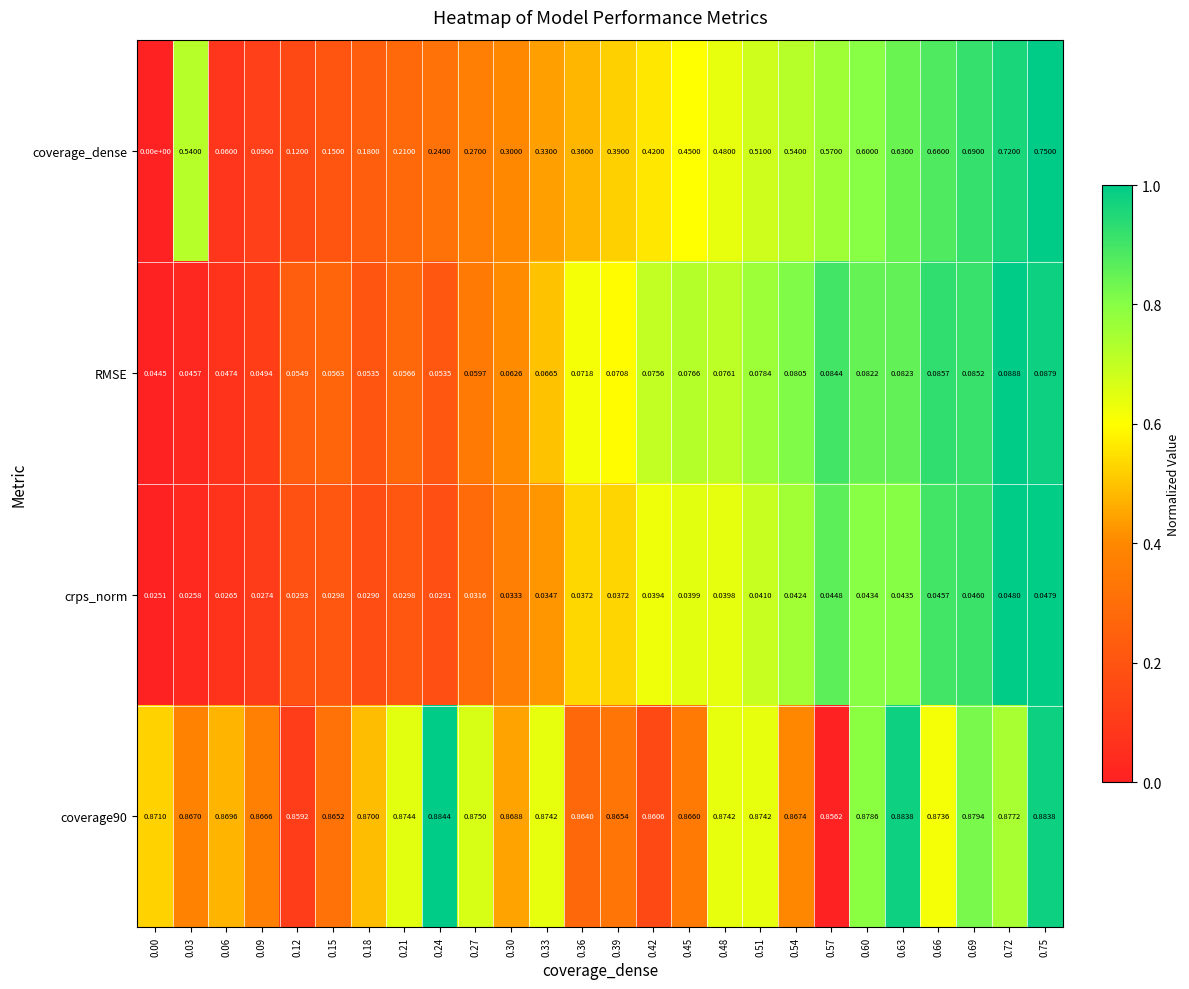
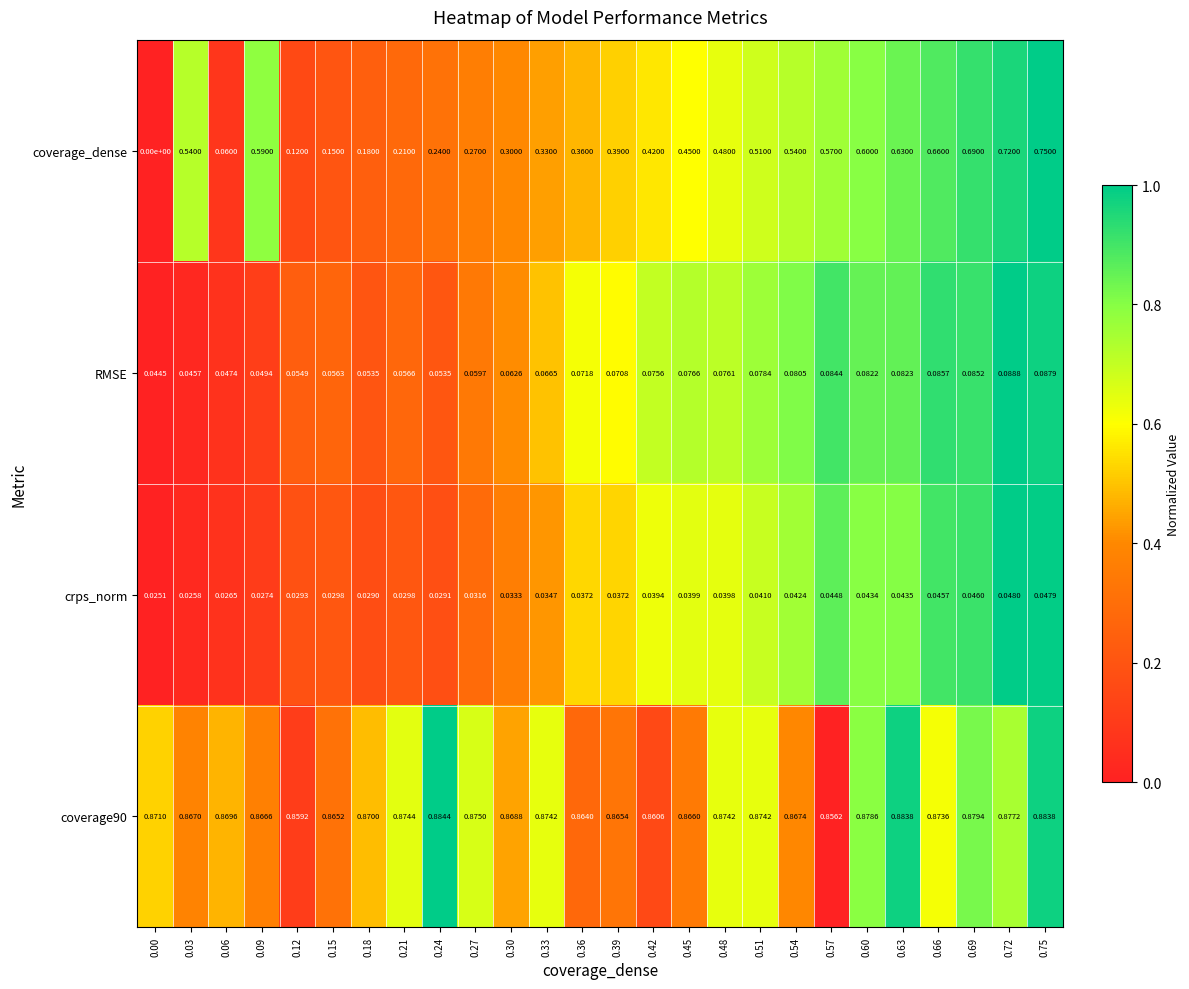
  {
    "coverage_dense": {
      "0.00": "0.00e+00",
      "0.03": "0.5400",
      "0.06": "0.0600",
-     "0.09": "0.0900",
+     "0.09": "0.5900",
      "0.12": "0.1200",
      "0.15": "0.1500",
      "0.18": "0.1800",
      "0.21": "0.2100",
      "0.24": "0.2400",
      "0.27": "0.2700",
      "0.30": "0.3000",
      "0.33": "0.3300",
      "0.36": "0.3600",
      "0.39": "0.3900",
      "0.42": "0.4200",
      "0.45": "0.4500",
      "0.48": "0.4800",
      "0.51": "0.5100",
      "0.54": "0.5400",
      "0.57": "0.5700",
      "0.60": "0.6000",
      "0.63": "0.6300",
      "0.66": "0.6600",
      "0.69": "0.6900",
      "0.72": "0.7200",
      "0.75": "0.7500"
    },
    "RMSE": {
      "0.00": "0.0445",
      "0.03": "0.0457",
      "0.06": "0.0474",
      "0.09": "0.0494",
      "0.12": "0.0549",
      "0.15": "0.0563",
      "0.18": "0.0535",
      "0.21": "0.0566",
      "0.24": "0.0535",
      "0.27": "0.0597",
      "0.30": "0.0626",
      "0.33": "0.0665",
      "0.36": "0.0718",
      "0.39": "0.0708",
      "0.42": "0.0756",
      "0.45": "0.0766",
      "0.48": "0.0761",
      "0.51": "0.0784",
      "0.54": "0.0805",
      "0.57": "0.0844",
      "0.60": "0.0822",
      "0.63": "0.0823",
      "0.66": "0.0857",
      "0.69": "0.0852",
      "0.72": "0.0888",
      "0.75": "0.0879"
    },
    "crps_norm": {
      "0.00": "0.0251",
      "0.03": "0.0258",
      "0.06": "0.0265",
      "0.09": "0.0274",
      "0.12": "0.0293",
      "0.15": "0.0298",
      "0.18": "0.0290",
      "0.21": "0.0298",
      "0.24": "0.0291",
      "0.27": "0.0316",
      "0.30": "0.0333",
      "0.33": "0.0347",
      "0.36": "0.0372",
      "0.39": "0.0372",
      "0.42": "0.0394",
      "0.45": "0.0399",
      "0.48": "0.0398",
      "0.51": "0.0410",
      "0.54": "0.0424",
      "0.57": "0.0448",
      "0.60": "0.0434",
      "0.63": "0.0435",
      "0.66": "0.0457",
      "0.69": "0.0460",
      "0.72": "0.0480",
      "0.75": "0.0479"
    },
    "coverage90": {
      "0.00": "0.8710",
      "0.03": "0.8670",
      "0.06": "0.8696",
      "0.09": "0.8666",
      "0.12": "0.8592",
      "0.15": "0.8652",
      "0.18": "0.8700",
      "0.21": "0.8744",
      "0.24": "0.8844",
      "0.27": "0.8750",
      "0.30": "0.8688",
      "0.33": "0.8742",
      "0.36": "0.8640",
      "0.39": "0.8654",
      "0.42": "0.8606",
      "0.45": "0.8660",
      "0.48": "0.8742",
      "0.51": "0.8742",
      "0.54": "0.8674",
      "0.57": "0.8562",
      "0.60": "0.8786",
      "0.63": "0.8838",
      "0.66": "0.8736",
      "0.69": "0.8794",
      "0.72": "0.8772",
      "0.75": "0.8838"
    }
  }
